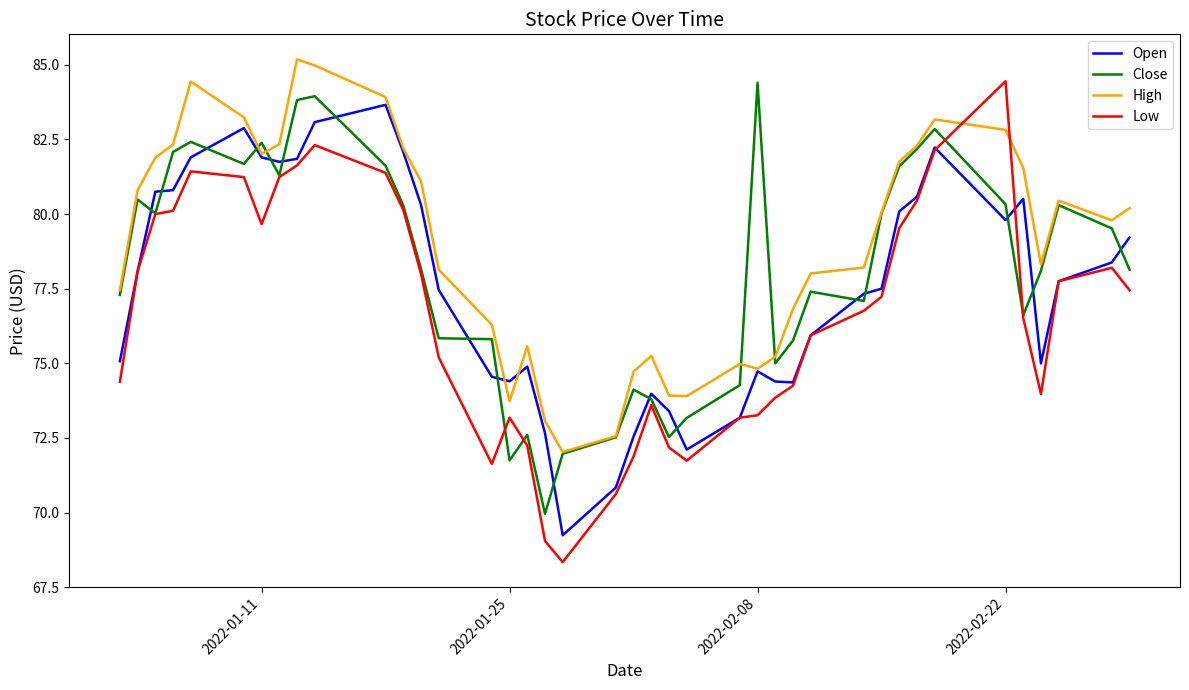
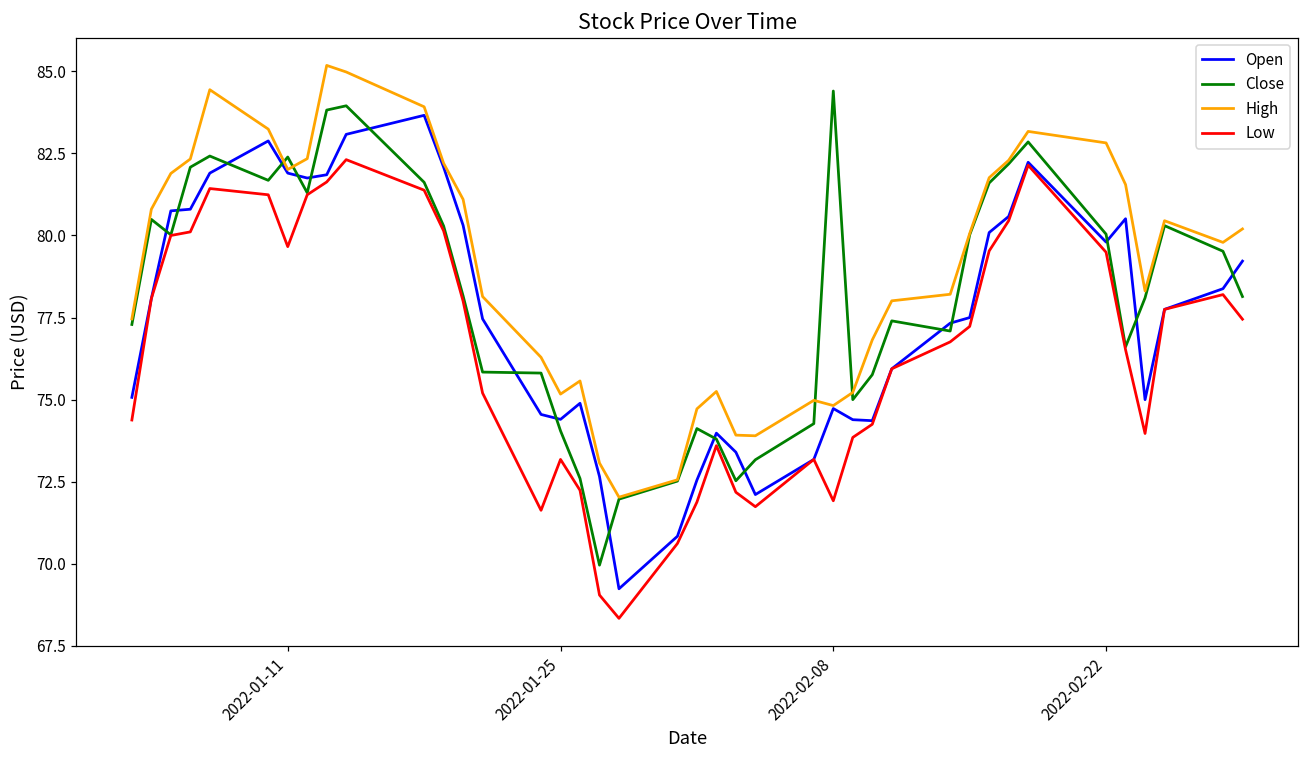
  {
    "Open": {
      "2022-01-11": 81.9,
      "2022-01-25": 74.4,
      "2022-02-08": 74.7,
      "2022-02-22": 79.8
    },
    "Close": {
      "2022-01-11": 82.4,
-     "2022-01-25": 71.8,
+     "2022-01-25": 74.1,
      "2022-02-08": 84.4,
-     "2022-02-22": 80.3
+     "2022-02-22": 80.0
    },
    "High": {
      "2022-01-11": 82.0,
-     "2022-01-25": 73.7,
+     "2022-01-25": 75.2,
      "2022-02-08": 74.8,
      "2022-02-22": 82.8
    },
    "Low": {
      "2022-01-11": 79.7,
      "2022-01-25": 73.2,
-     "2022-02-08": 73.3,
-     "2022-02-22": 84.5
+     "2022-02-08": 71.9,
+     "2022-02-22": 79.5
    }
  }
